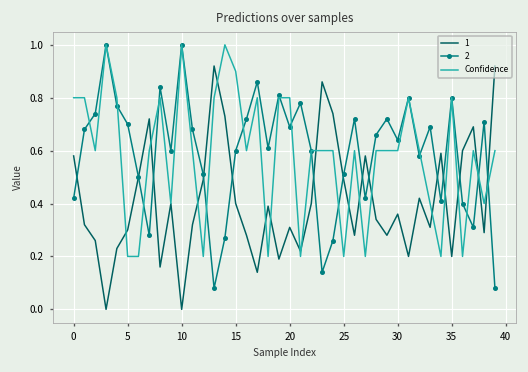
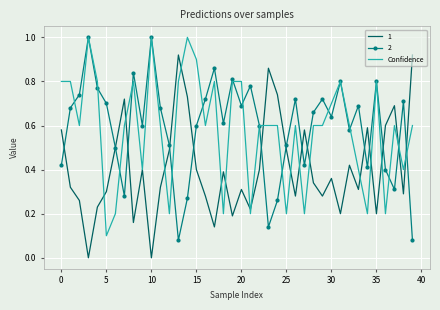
  {
    "Confidence": {
      "0": 0.8,
-     "5": 0.2,
+     "5": 0.1,
      "15": 0.9,
      "20": 0.8,
      "25": 0.2,
-     "30": 0.6
+     "30": 0.7
    }
  }
